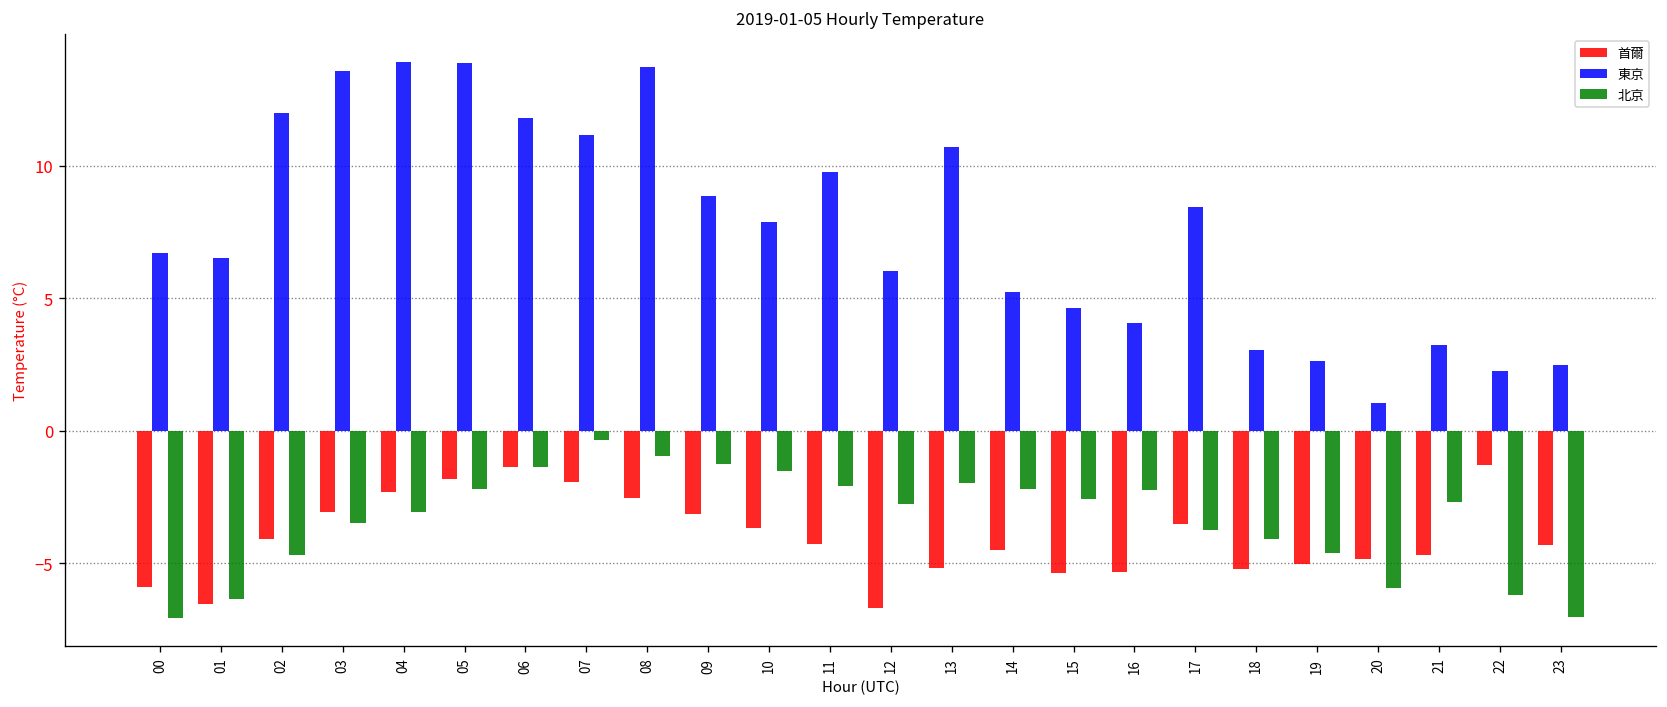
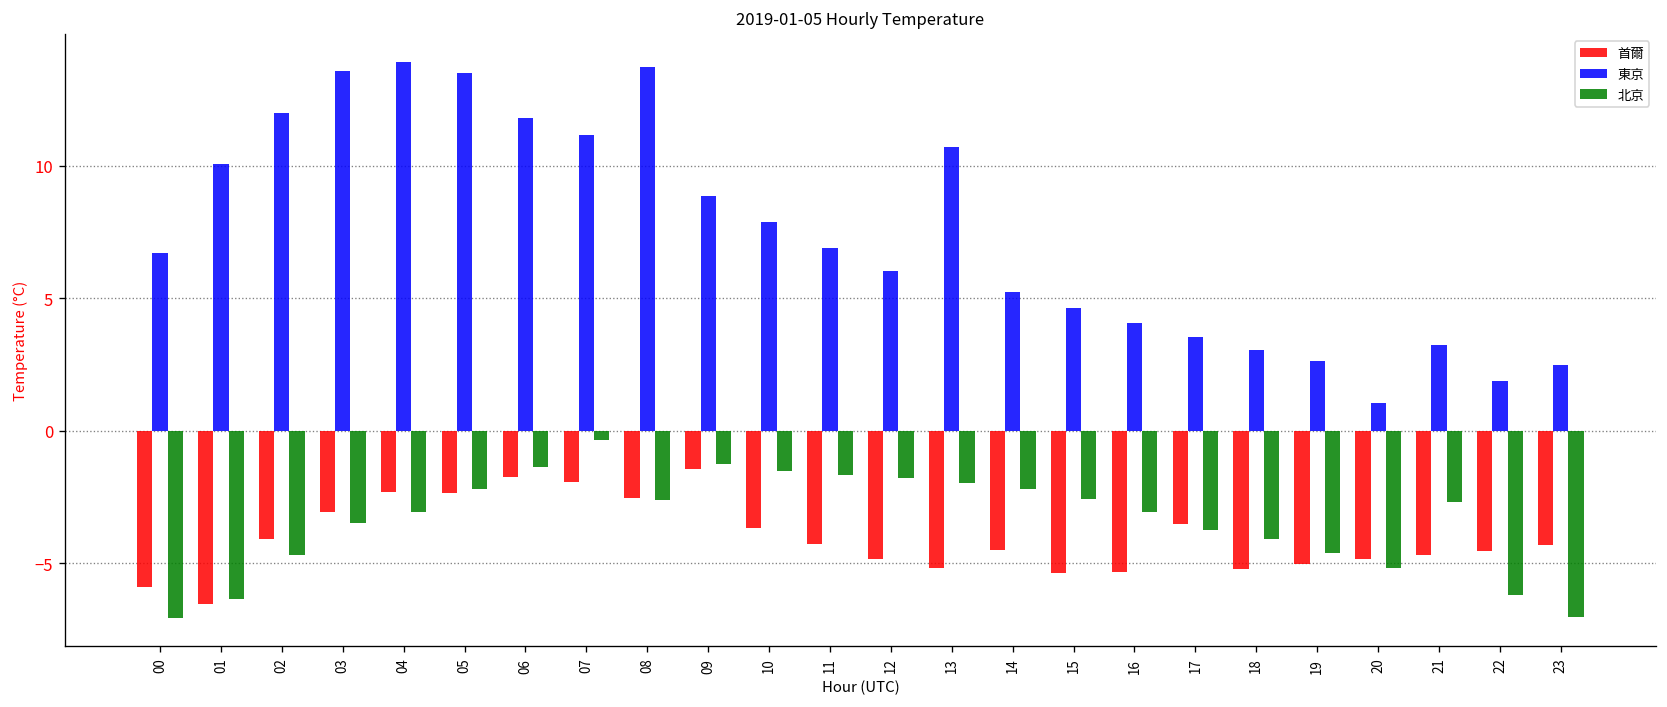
  {
    "首爾": {
      "00": -5.9,
      "01": -6.6,
      "02": -4.1,
      "03": -3.1,
      "04": -2.3,
-     "05": -1.8,
-     "06": -1.4,
+     "05": -2.4,
+     "06": -1.7,
      "07": -1.9,
      "08": -2.5,
-     "09": -3.2,
+     "09": -1.5,
      "10": -3.7,
      "11": -4.3,
-     "12": -6.7,
+     "12": -4.8,
      "13": -5.2,
      "14": -4.5,
      "15": -5.4,
      "16": -5.3,
      "17": -3.5,
      "18": -5.2,
      "19": -5.0,
      "20": -4.8,
      "21": -4.7,
-     "22": -1.3,
+     "22": -4.6,
      "23": -4.3
    },
    "東京": {
      "00": 6.7,
-     "01": 6.5,
+     "01": 10.1,
      "02": 12.0,
      "03": 13.6,
      "04": 13.9,
-     "05": 13.9,
+     "05": 13.5,
      "06": 11.8,
      "07": 11.2,
      "08": 13.7,
      "09": 8.8,
      "10": 7.9,
-     "11": 9.8,
+     "11": 6.9,
      "12": 6.0,
      "13": 10.7,
      "14": 5.2,
      "15": 4.6,
      "16": 4.0,
-     "17": 8.4,
+     "17": 3.5,
      "18": 3.1,
      "19": 2.6,
      "20": 1.0,
      "21": 3.2,
-     "22": 2.3,
+     "22": 1.9,
      "23": 2.5
    },
    "北京": {
      "00": -7.1,
      "01": -6.4,
      "02": -4.7,
      "03": -3.5,
      "04": -3.1,
      "05": -2.2,
      "06": -1.4,
      "07": -0.3,
-     "08": -1.0,
+     "08": -2.6,
      "09": -1.2,
      "10": -1.5,
-     "11": -2.1,
-     "12": -2.8,
+     "11": -1.7,
+     "12": -1.8,
      "13": -2.0,
      "14": -2.2,
      "15": -2.6,
-     "16": -2.2,
+     "16": -3.1,
      "17": -3.8,
      "18": -4.1,
      "19": -4.6,
-     "20": -5.9,
+     "20": -5.2,
      "21": -2.7,
      "22": -6.2,
      "23": -7.0
    }
  }
